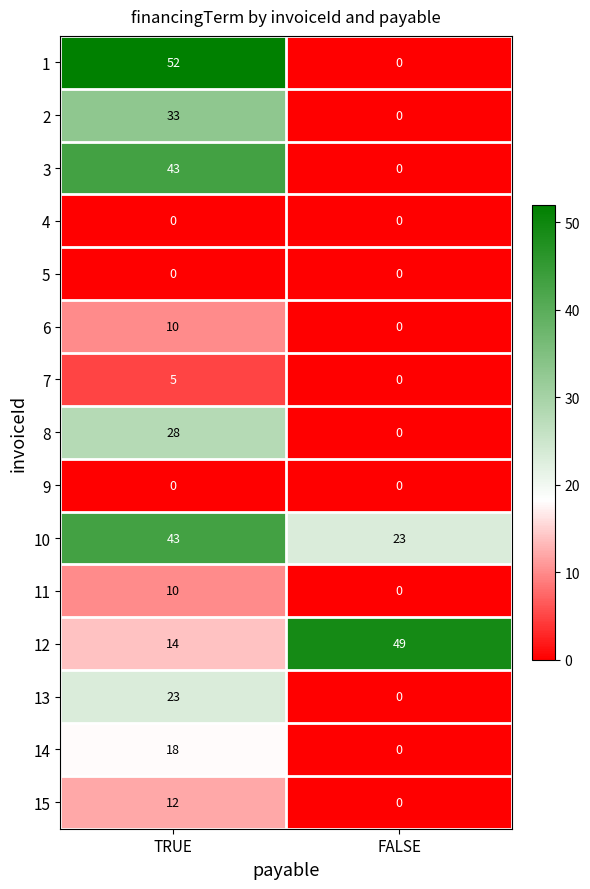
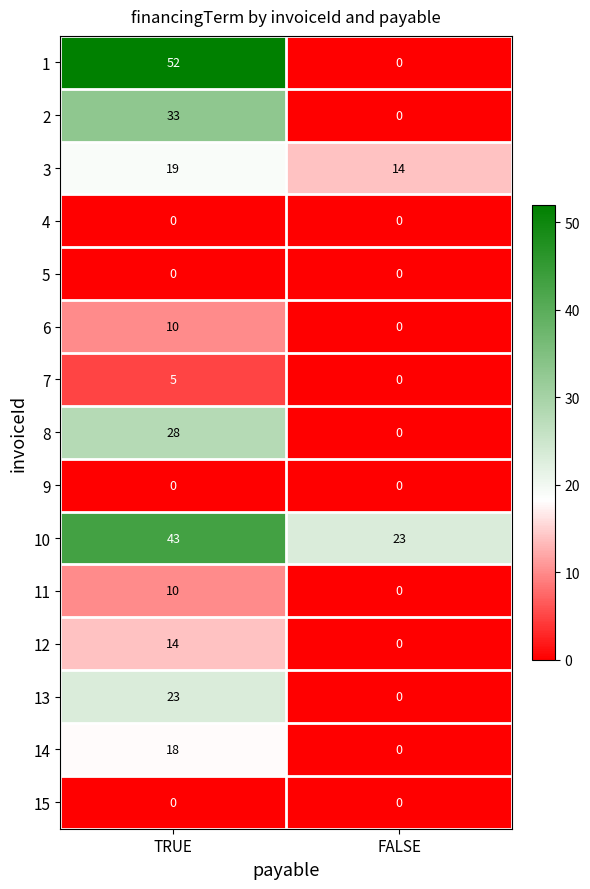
  {
    "1": {
      "TRUE": 52,
      "FALSE": 0
    },
    "2": {
      "TRUE": 33,
      "FALSE": 0
    },
    "3": {
-     "TRUE": 43,
-     "FALSE": 0
+     "TRUE": 19,
+     "FALSE": 14
    },
    "4": {
      "TRUE": 0,
      "FALSE": 0
    },
    "5": {
      "TRUE": 0,
      "FALSE": 0
    },
    "6": {
      "TRUE": 10,
      "FALSE": 0
    },
    "7": {
      "TRUE": 5,
      "FALSE": 0
    },
    "8": {
      "TRUE": 28,
      "FALSE": 0
    },
    "9": {
      "TRUE": 0,
      "FALSE": 0
    },
    "10": {
      "TRUE": 43,
      "FALSE": 23
    },
    "11": {
      "TRUE": 10,
      "FALSE": 0
    },
    "12": {
      "TRUE": 14,
-     "FALSE": 49
+     "FALSE": 0
    },
    "13": {
      "TRUE": 23,
      "FALSE": 0
    },
    "14": {
      "TRUE": 18,
      "FALSE": 0
    },
    "15": {
-     "TRUE": 12,
+     "TRUE": 0,
      "FALSE": 0
    }
  }
